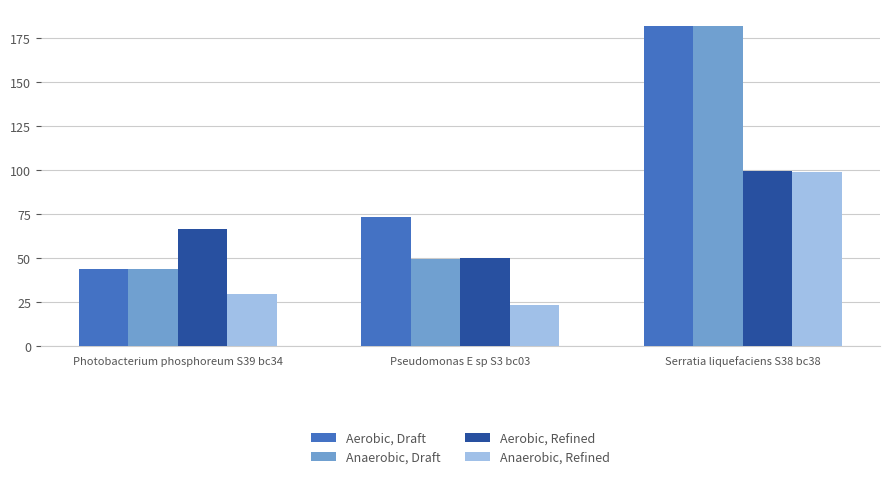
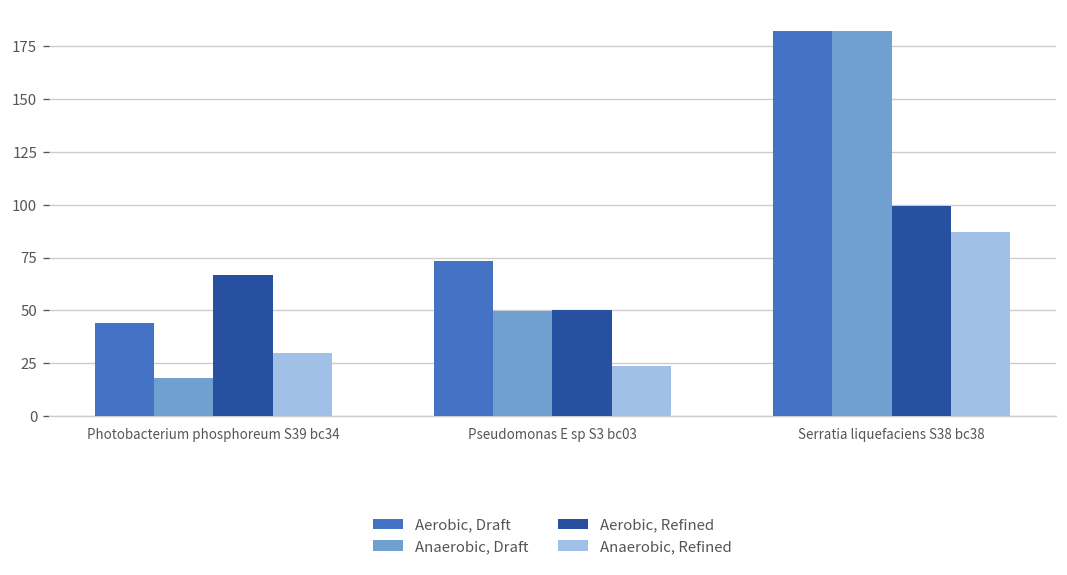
  {
    "Anaerobic, Draft": {
-     "Photobacterium phosphoreum S39 bc34": 44,
+     "Photobacterium phosphoreum S39 bc34": 18,
      "Pseudomonas E sp S3 bc03": 50,
      "Serratia liquefaciens S38 bc38": 182
    },
    "Anaerobic, Refined": {
      "Photobacterium phosphoreum S39 bc34": 30,
      "Pseudomonas E sp S3 bc03": 23,
-     "Serratia liquefaciens S38 bc38": 99
+     "Serratia liquefaciens S38 bc38": 87
    }
  }
